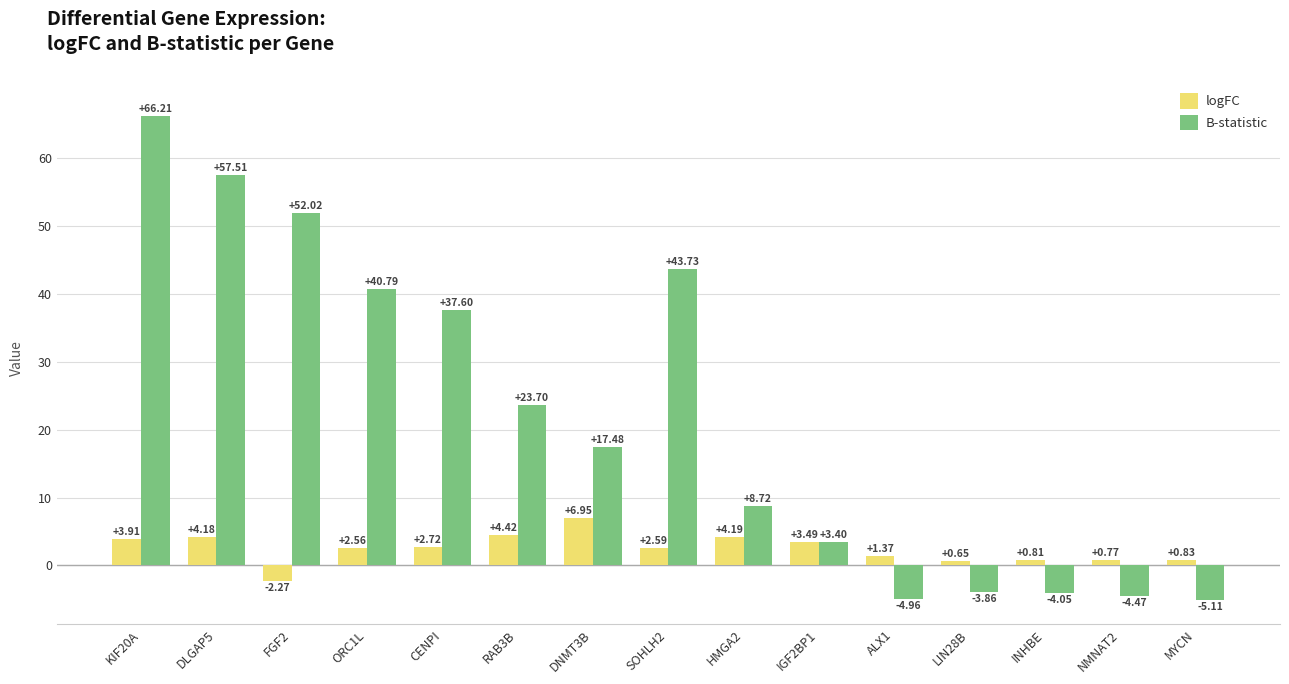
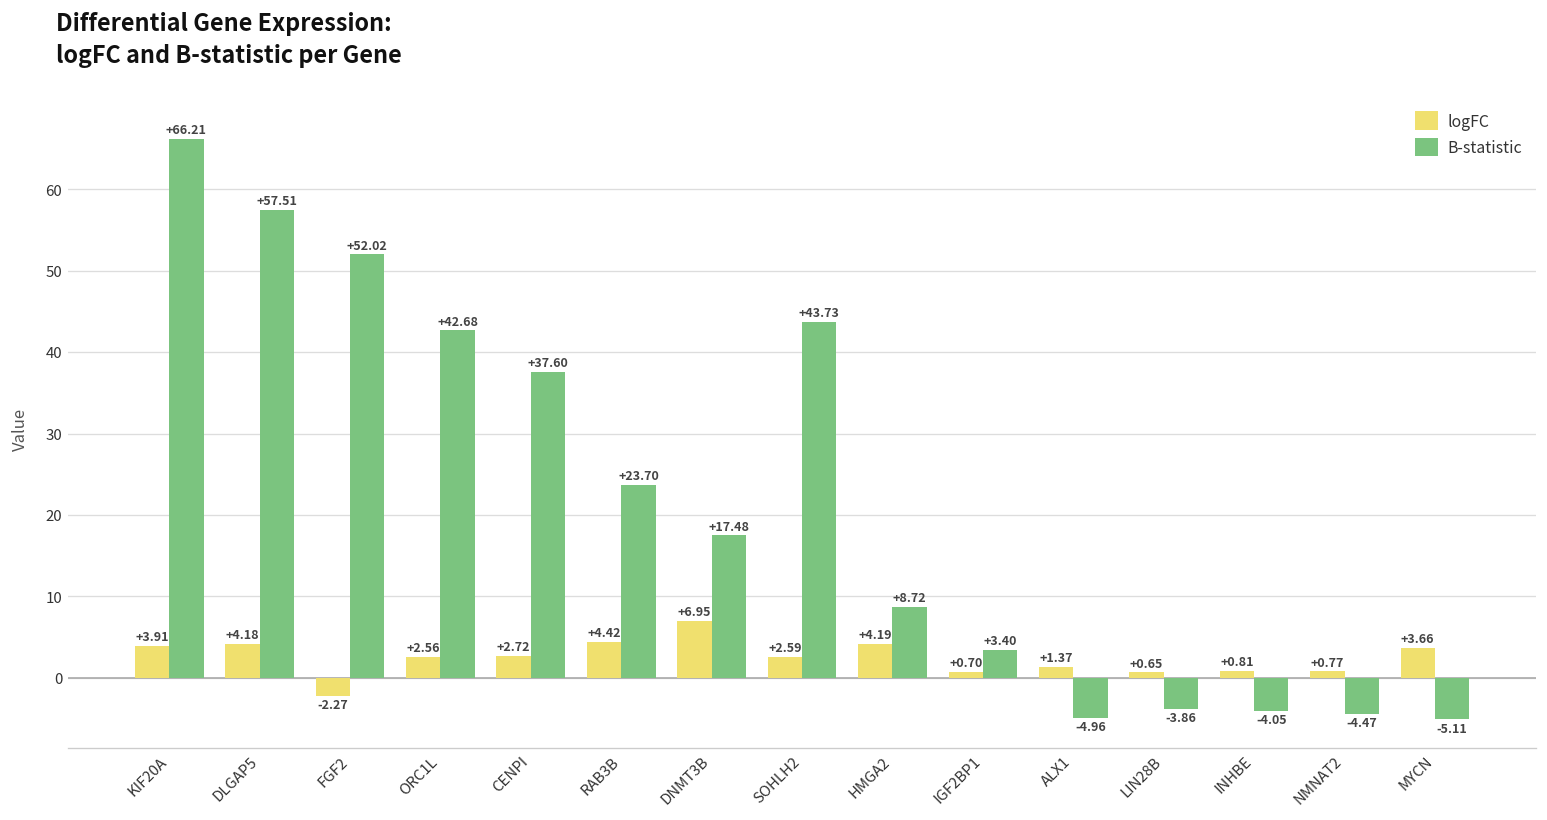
  {
    "logFC": {
      "KIF20A": "+3.91",
      "DLGAP5": "+4.18",
      "FGF2": "-2.27",
      "ORC1L": "+2.56",
      "CENPI": "+2.72",
      "RAB3B": "+4.42",
      "DNMT3B": "+6.95",
      "SOHLH2": "+2.59",
      "HMGA2": "+4.19",
-     "IGF2BP1": "+3.49",
+     "IGF2BP1": "+0.70",
      "ALX1": "+1.37",
      "LIN28B": "+0.65",
      "INHBE": "+0.81",
      "NMNAT2": "+0.77",
-     "MYCN": "+0.83"
+     "MYCN": "+3.66"
    },
    "B-statistic": {
      "KIF20A": "+66.21",
      "DLGAP5": "+57.51",
      "FGF2": "+52.02",
-     "ORC1L": "+40.79",
+     "ORC1L": "+42.68",
      "CENPI": "+37.60",
      "RAB3B": "+23.70",
      "DNMT3B": "+17.48",
      "SOHLH2": "+43.73",
      "HMGA2": "+8.72",
      "IGF2BP1": "+3.40",
      "ALX1": "-4.96",
      "LIN28B": "-3.86",
      "INHBE": "-4.05",
      "NMNAT2": "-4.47",
      "MYCN": "-5.11"
    }
  }
